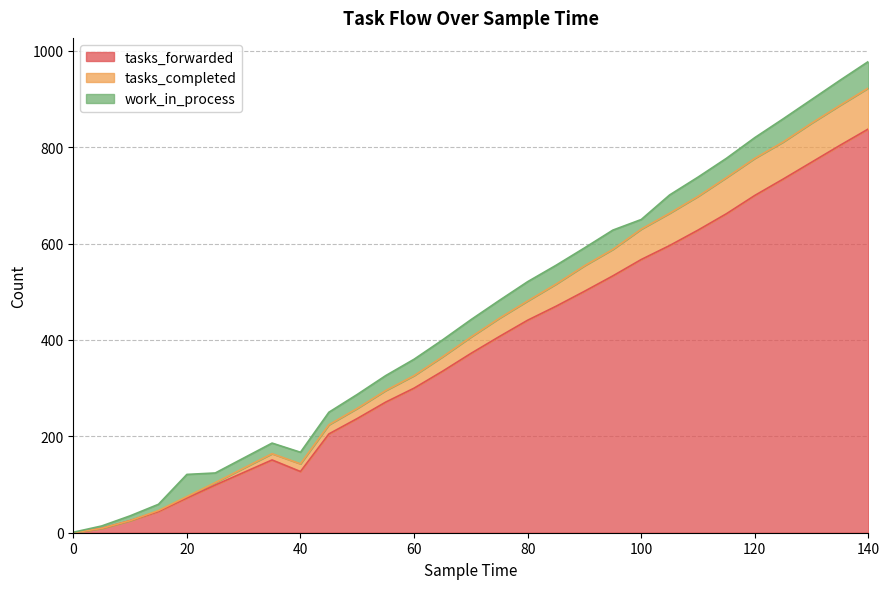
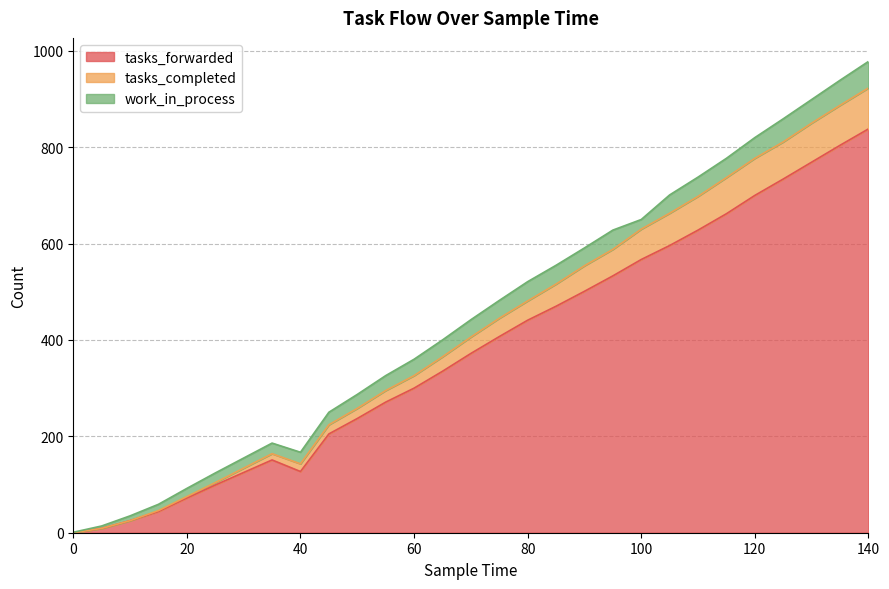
  {
    "tasks_forwarded": {
      "40": 130,
      "60": 300,
      "80": 440,
      "100": 570,
      "120": 700,
      "140": 840
    },
    "tasks_completed": {
      "40": 20,
      "60": 30,
      "80": 40,
      "100": 60,
      "120": 80,
      "140": 90
    },
    "work_in_process": {
-     "20": 50,
+     "20": 20,
      "40": 20,
      "60": 30,
      "80": 40,
      "100": 20,
      "120": 40,
      "140": 60
    }
  }
